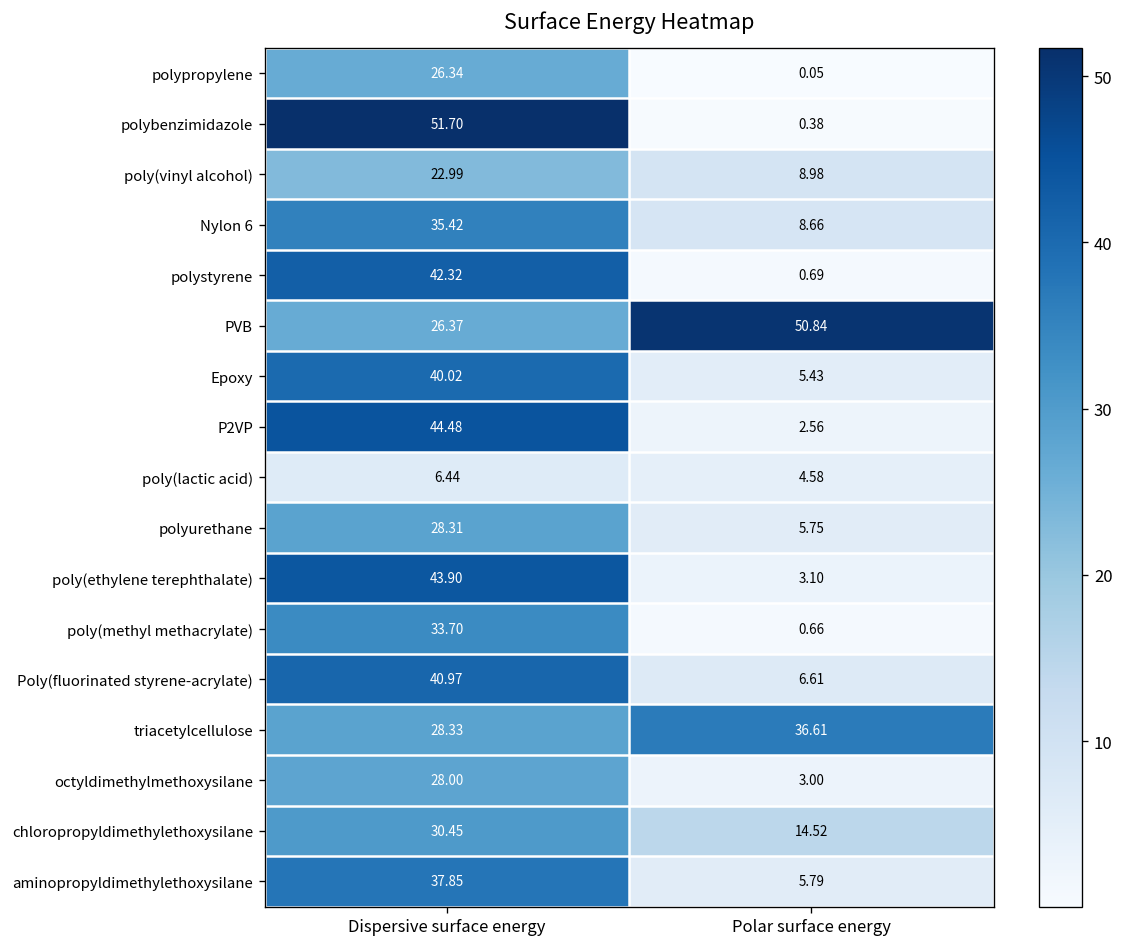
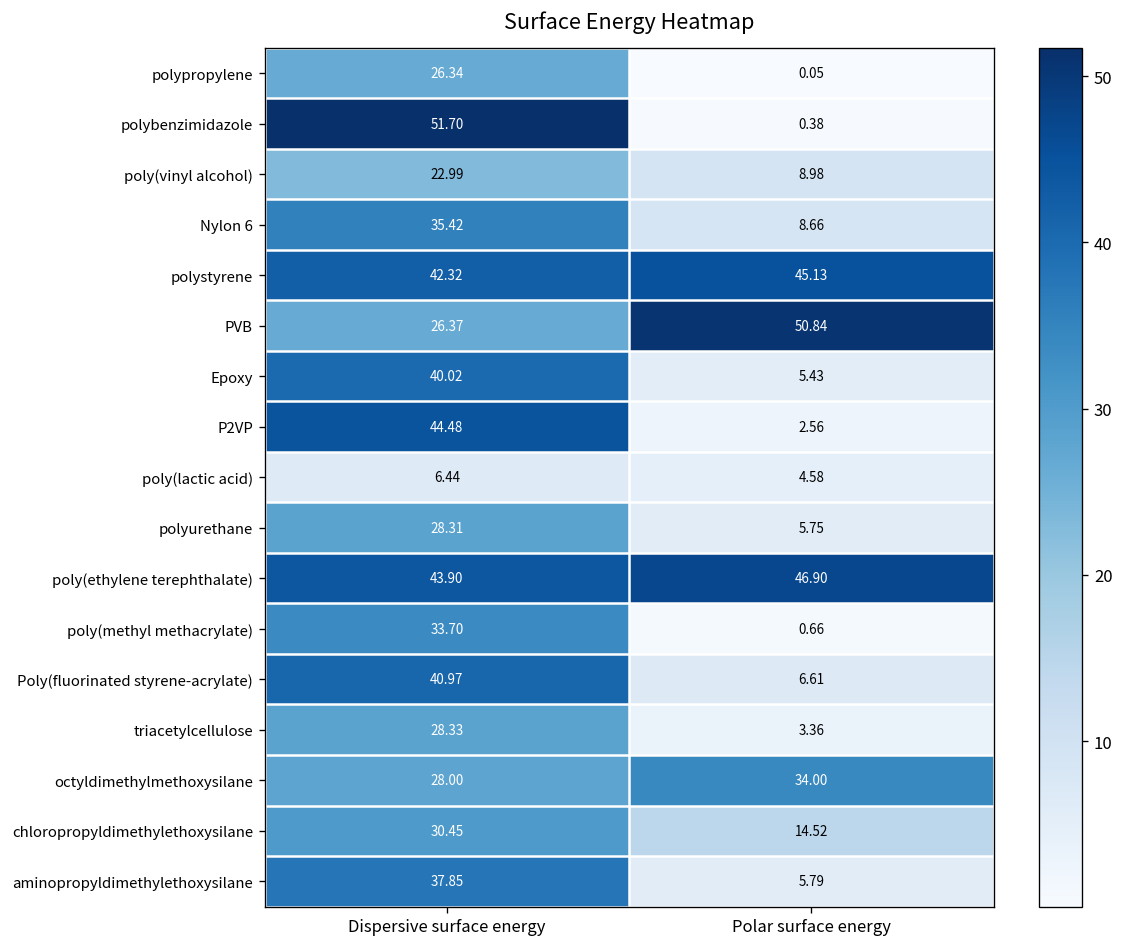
  {
    "polypropylene": {
      "Dispersive surface energy": 26.34,
      "Polar surface energy": 0.05
    },
    "polybenzimidazole": {
      "Dispersive surface energy": 51.70,
      "Polar surface energy": 0.38
    },
    "poly(vinyl alcohol)": {
      "Dispersive surface energy": 22.99,
      "Polar surface energy": 8.98
    },
    "Nylon 6": {
      "Dispersive surface energy": 35.42,
      "Polar surface energy": 8.66
    },
    "polystyrene": {
      "Dispersive surface energy": 42.32,
-     "Polar surface energy": 0.69
+     "Polar surface energy": 45.13
    },
    "PVB": {
      "Dispersive surface energy": 26.37,
      "Polar surface energy": 50.84
    },
    "Epoxy": {
      "Dispersive surface energy": 40.02,
      "Polar surface energy": 5.43
    },
    "P2VP": {
      "Dispersive surface energy": 44.48,
      "Polar surface energy": 2.56
    },
    "poly(lactic acid)": {
      "Dispersive surface energy": 6.44,
      "Polar surface energy": 4.58
    },
    "polyurethane": {
      "Dispersive surface energy": 28.31,
      "Polar surface energy": 5.75
    },
    "poly(ethylene terephthalate)": {
      "Dispersive surface energy": 43.90,
-     "Polar surface energy": 3.10
+     "Polar surface energy": 46.90
    },
    "poly(methyl methacrylate)": {
      "Dispersive surface energy": 33.70,
      "Polar surface energy": 0.66
    },
    "Poly(fluorinated styrene-acrylate)": {
      "Dispersive surface energy": 40.97,
      "Polar surface energy": 6.61
    },
    "triacetylcellulose": {
      "Dispersive surface energy": 28.33,
-     "Polar surface energy": 36.61
+     "Polar surface energy": 3.36
    },
    "octyldimethylmethoxysilane": {
      "Dispersive surface energy": 28.00,
-     "Polar surface energy": 3.00
+     "Polar surface energy": 34.00
    },
    "chloropropyldimethylethoxysilane": {
      "Dispersive surface energy": 30.45,
      "Polar surface energy": 14.52
    },
    "aminopropyldimethylethoxysilane": {
      "Dispersive surface energy": 37.85,
      "Polar surface energy": 5.79
    }
  }
